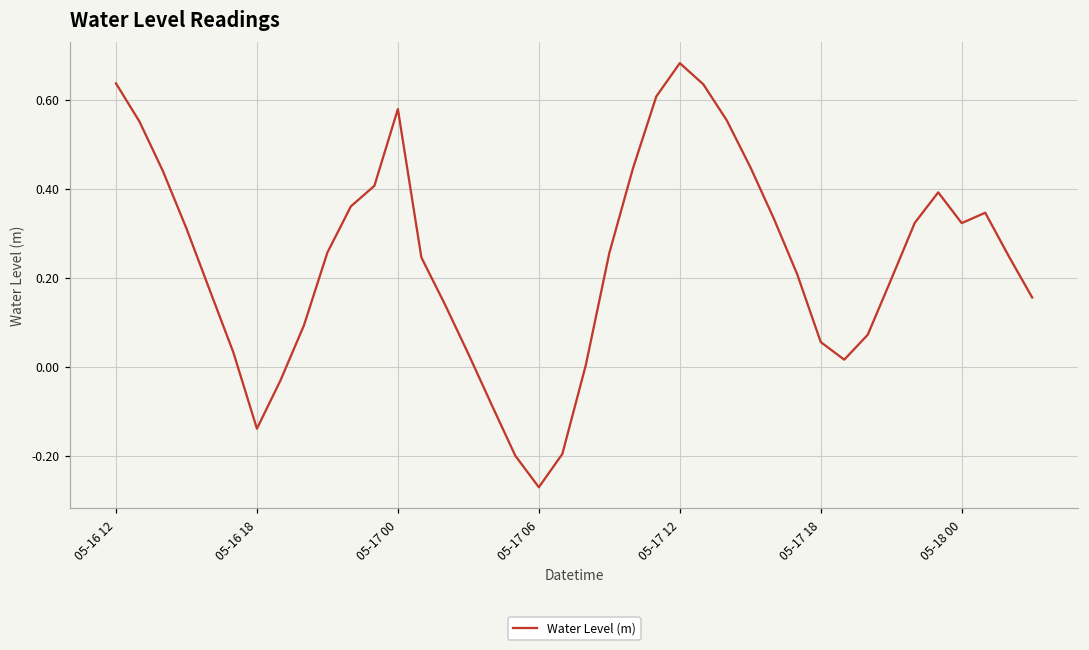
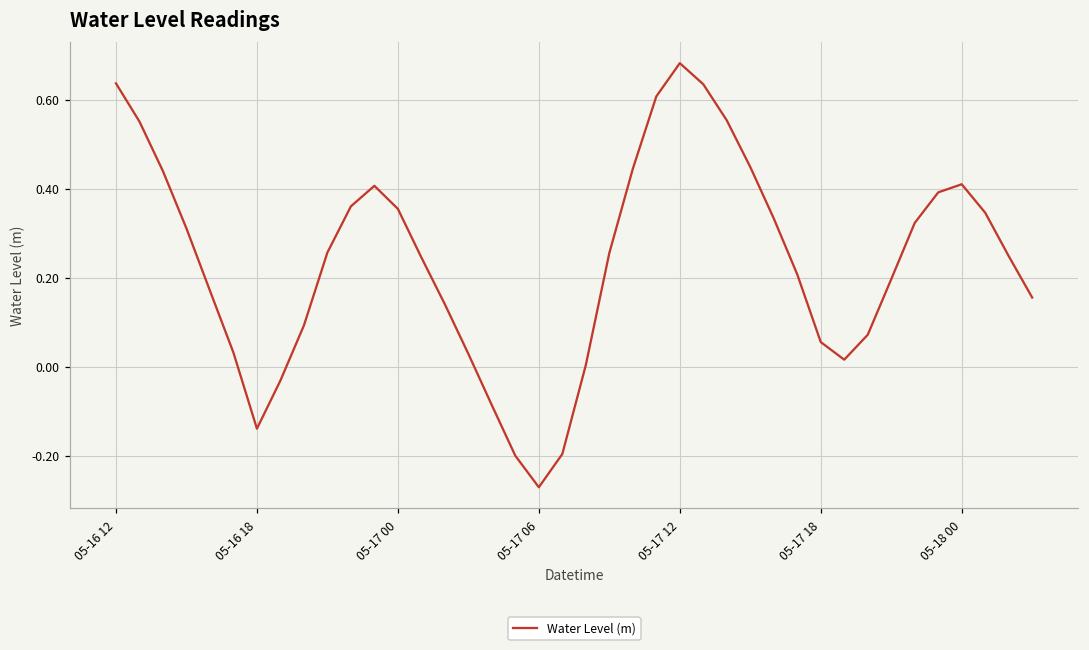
  {
    "05-16 12": 0.64,
    "05-16 18": -0.14,
-   "05-17 00": 0.58,
+   "05-17 00": 0.35,
    "05-17 06": -0.27,
    "05-17 12": 0.68,
    "05-17 18": 0.06,
-   "05-18 00": 0.32
+   "05-18 00": 0.41
  }
